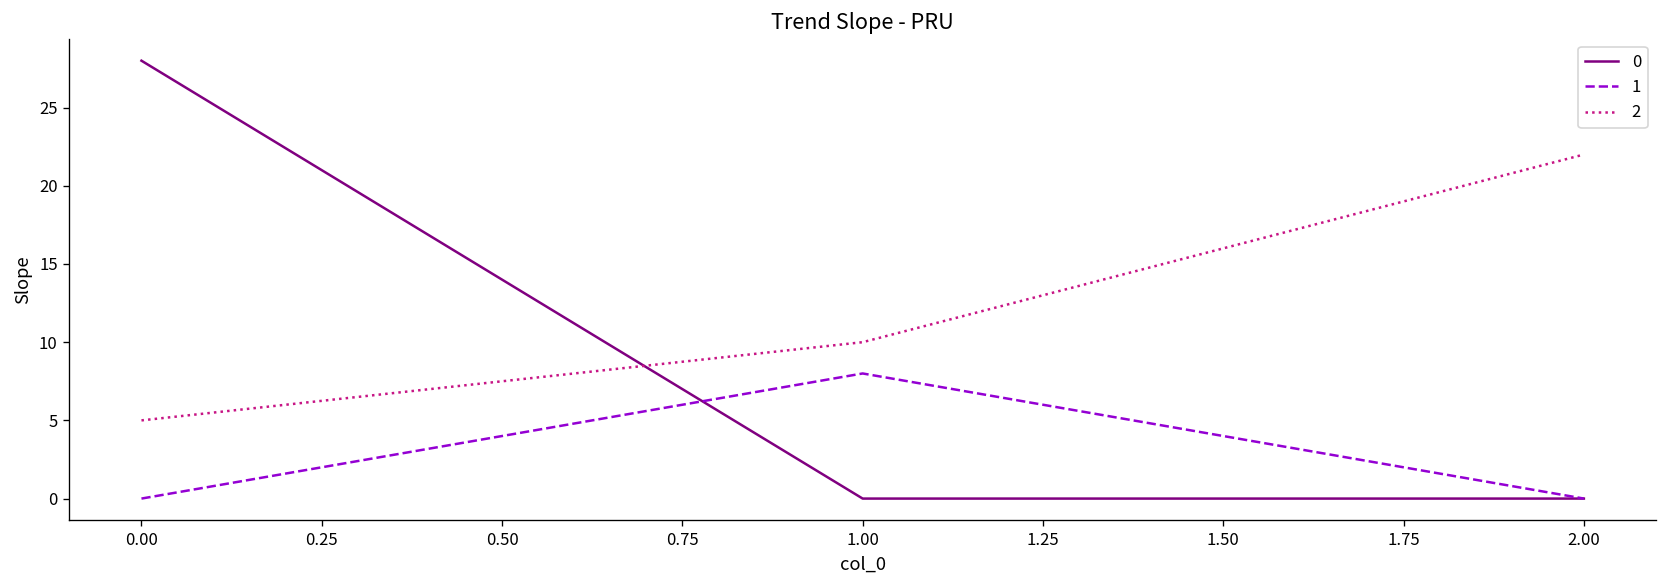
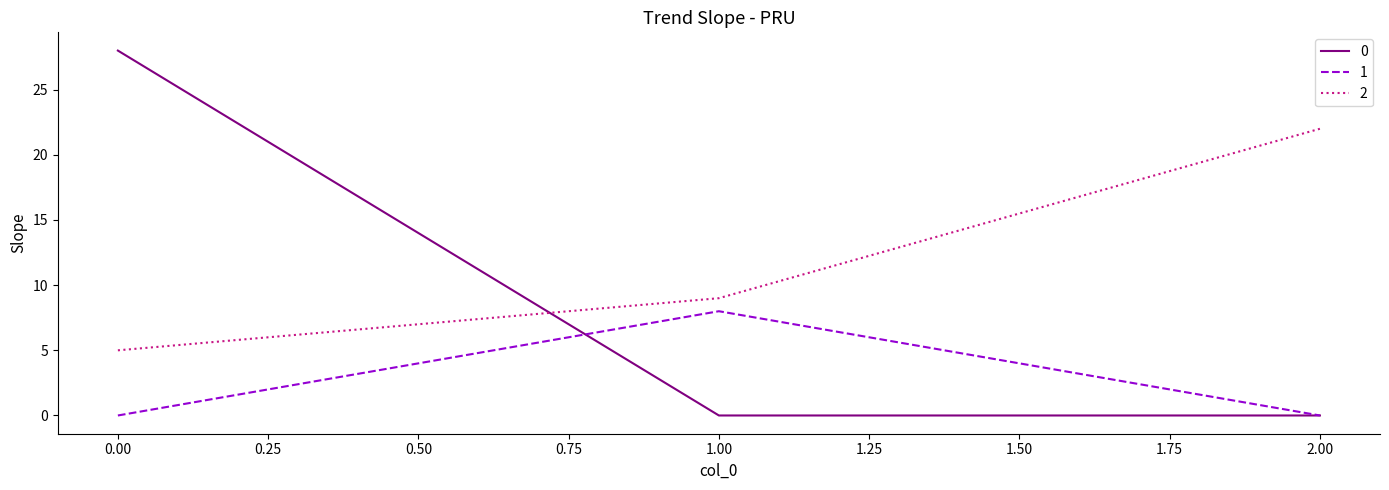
  {
    "0": {
      "0.00": 28,
      "1.00": 0
    },
    "1": {
      "0.00": 0,
      "1.00": 8
    },
    "2": {
      "0.00": 5,
-     "1.00": 10,
+     "1.00": 9,
      "2.00": 22
    }
  }
